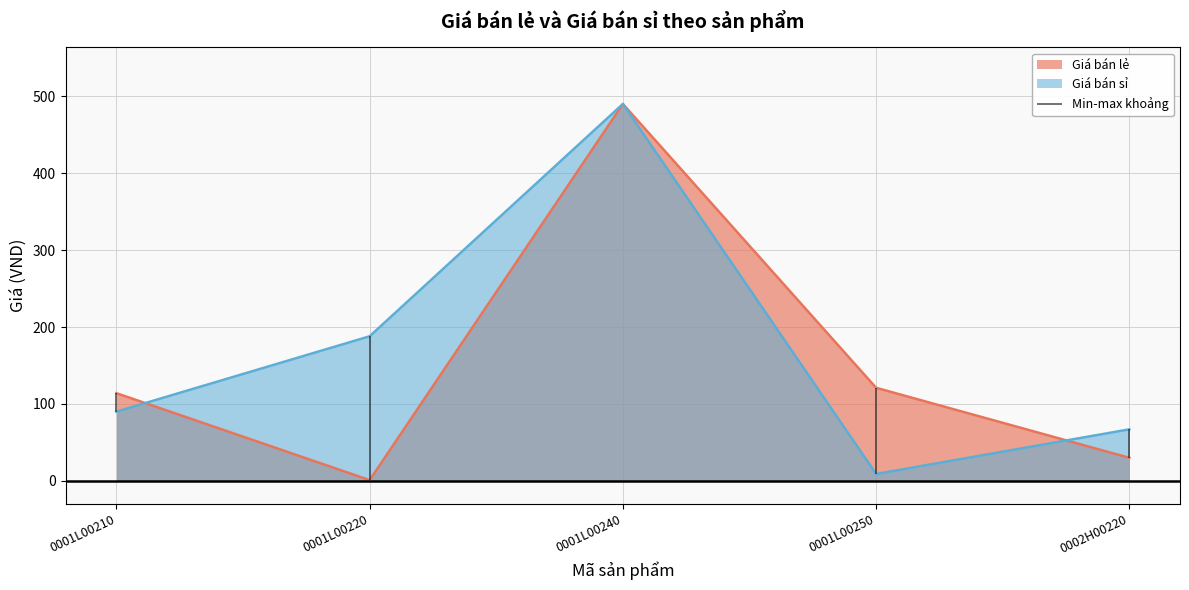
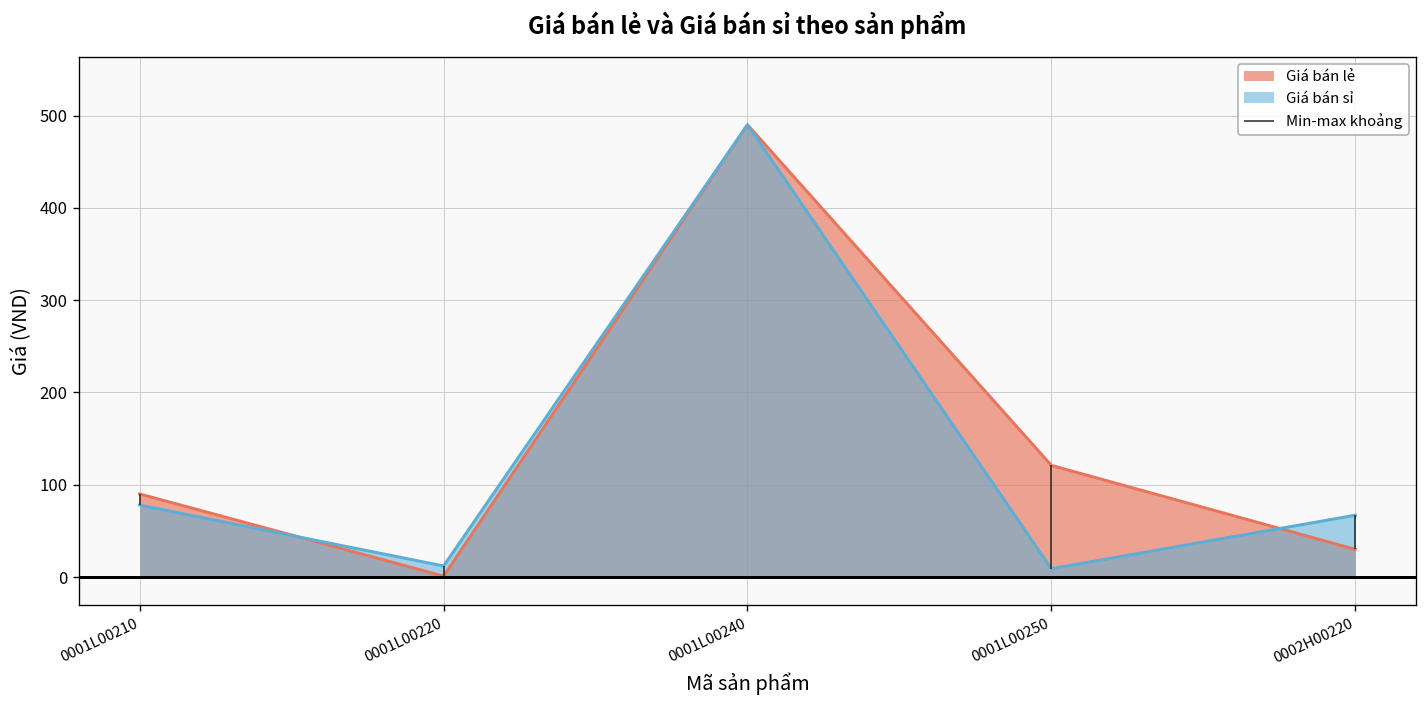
  {
    "Giá bán lẻ": {
-     "0001L00210": 110,
+     "0001L00210": 90,
      "0001L00220": 0,
      "0001L00250": 120,
      "0002H00220": 30
    },
    "Giá bán sỉ": {
-     "0001L00210": 90,
-     "0001L00220": 190,
+     "0001L00210": 80,
+     "0001L00220": 10,
      "0001L00250": 10,
      "0002H00220": 70
    }
  }
